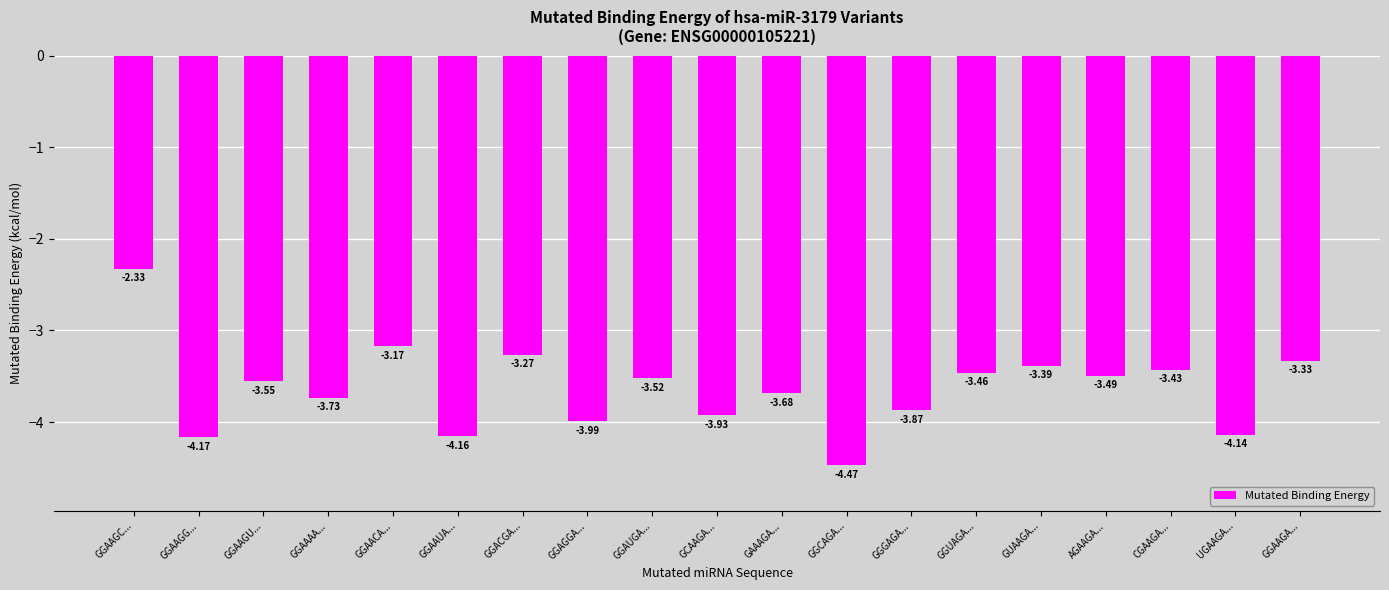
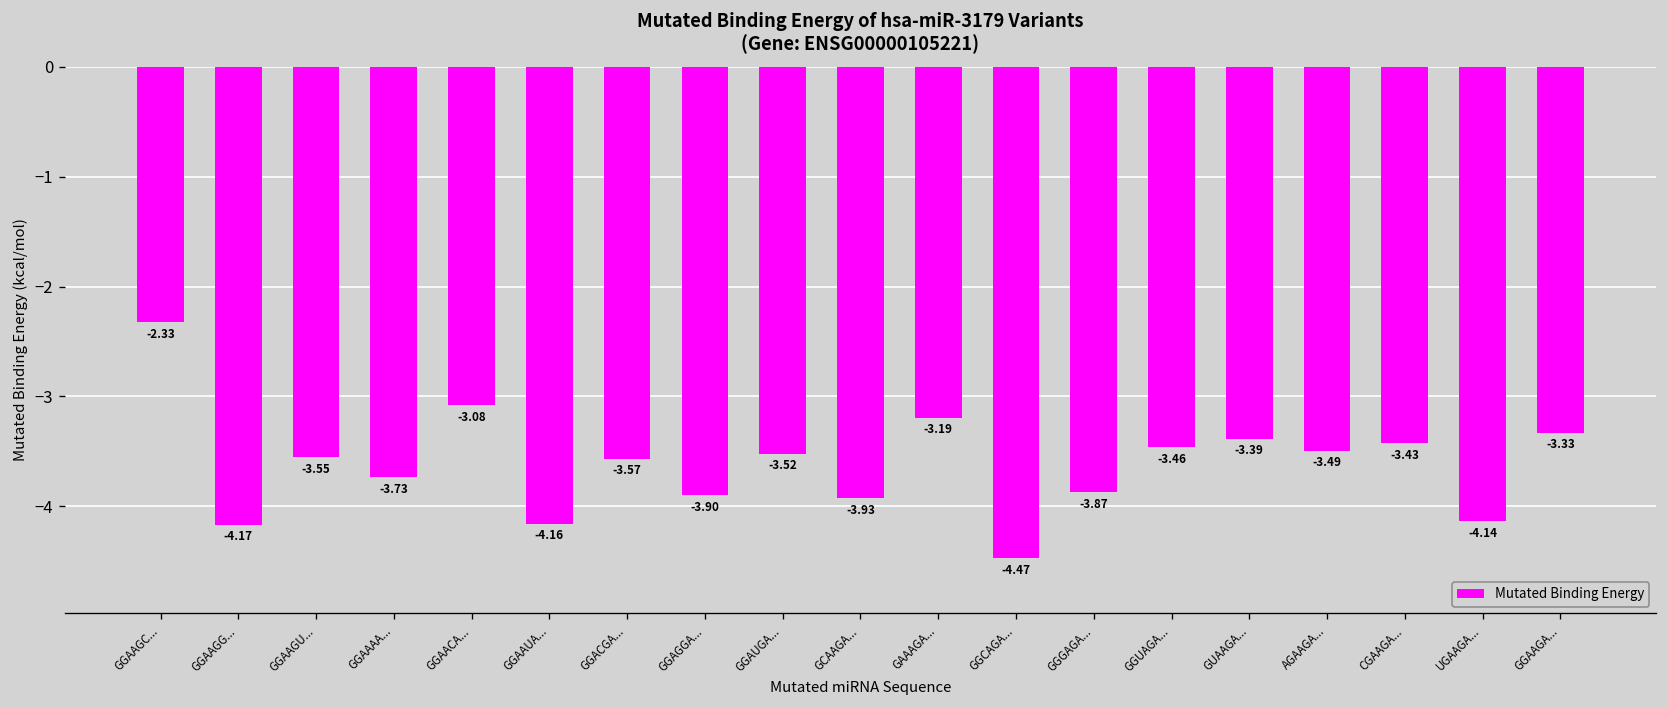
  {
    "GGAAGC...": -2.33,
    "GGAAGG...": -4.17,
    "GGAAGU...": -3.55,
    "GGAAAA...": -3.73,
-   "GGAACA...": -3.17,
+   "GGAACA...": -3.08,
    "GGAAUA...": -4.16,
-   "GGACGA...": -3.27,
-   "GGAGGA...": -3.99,
+   "GGACGA...": -3.57,
+   "GGAGGA...": -3.90,
    "GGAUGA...": -3.52,
    "GCAAGA...": -3.93,
-   "GAAAGA...": -3.68,
+   "GAAAGA...": -3.19,
    "GGCAGA...": -4.47,
    "GGGAGA...": -3.87,
    "GGUAGA...": -3.46,
    "GUAAGA...": -3.39,
    "AGAAGA...": -3.49,
    "CGAAGA...": -3.43,
    "UGAAGA...": -4.14,
    "GGAAGA...": -3.33
  }
